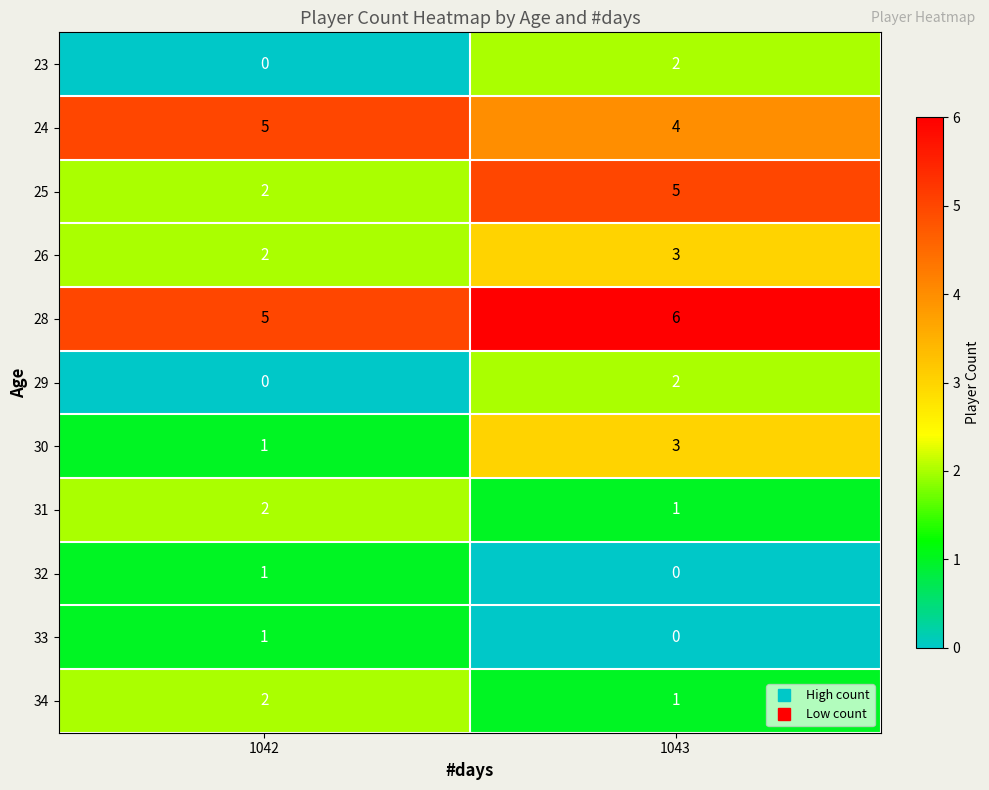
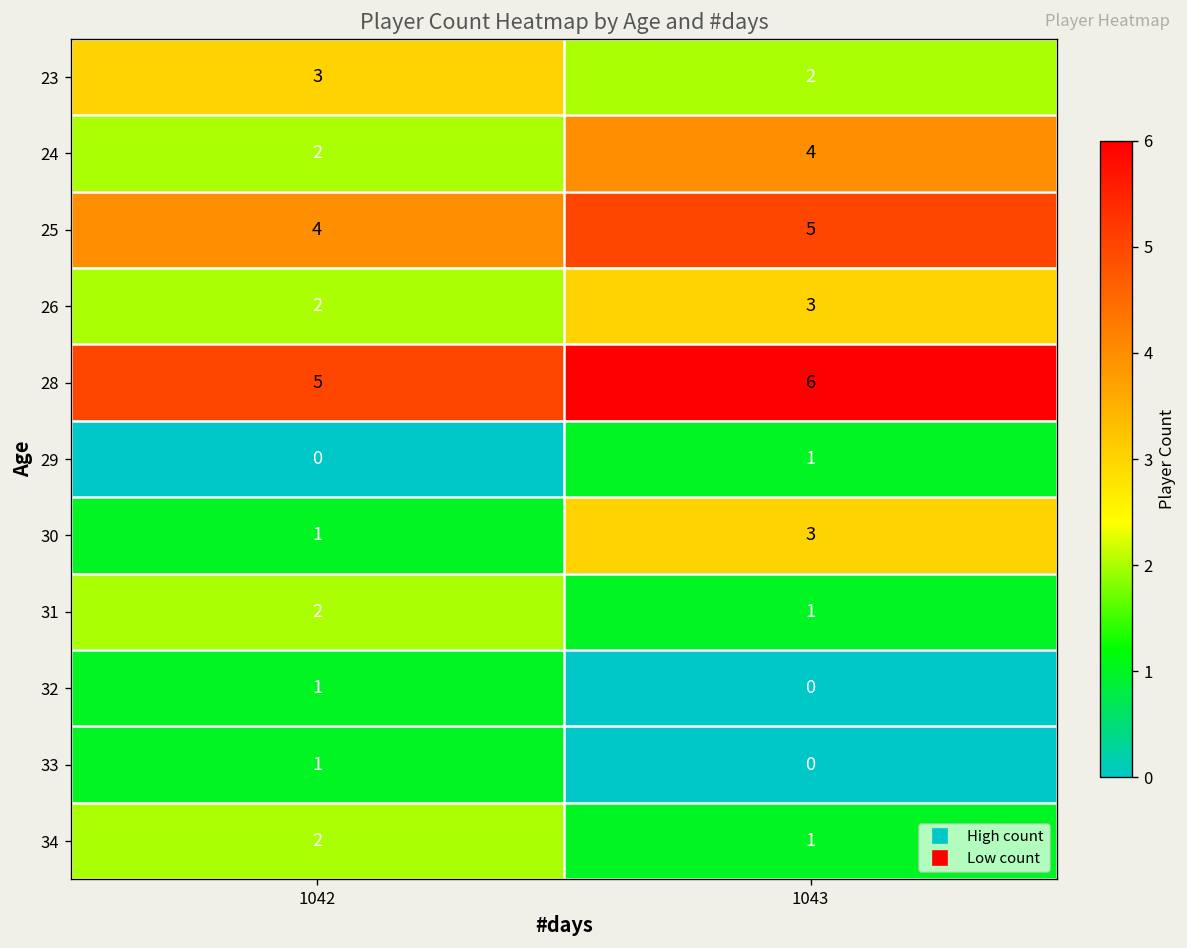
  {
    "23": {
-     "1042": 0,
+     "1042": 3,
      "1043": 2
    },
    "24": {
-     "1042": 5,
+     "1042": 2,
      "1043": 4
    },
    "25": {
-     "1042": 2,
+     "1042": 4,
      "1043": 5
    },
    "26": {
      "1042": 2,
      "1043": 3
    },
    "28": {
      "1042": 5,
      "1043": 6
    },
    "29": {
      "1042": 0,
-     "1043": 2
+     "1043": 1
    },
    "30": {
      "1042": 1,
      "1043": 3
    },
    "31": {
      "1042": 2,
      "1043": 1
    },
    "32": {
      "1042": 1,
      "1043": 0
    },
    "33": {
      "1042": 1,
      "1043": 0
    },
    "34": {
      "1042": 2,
      "1043": 1
    }
  }
